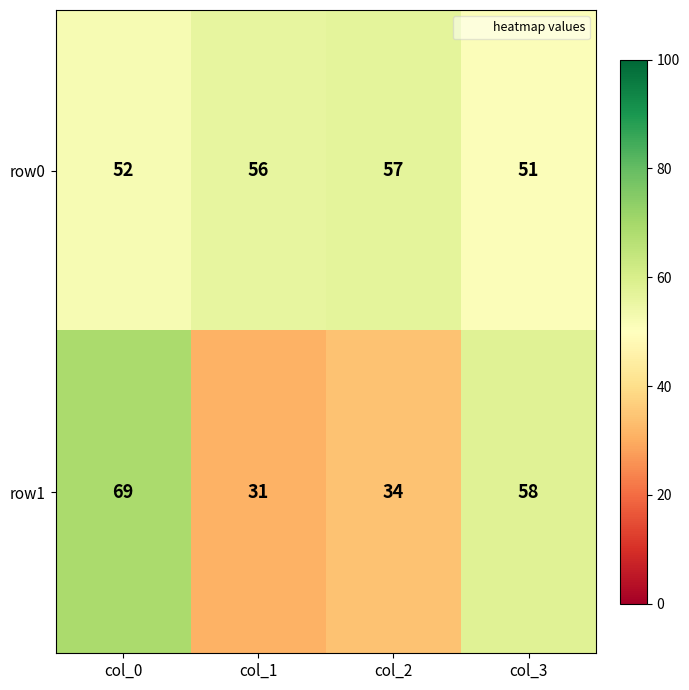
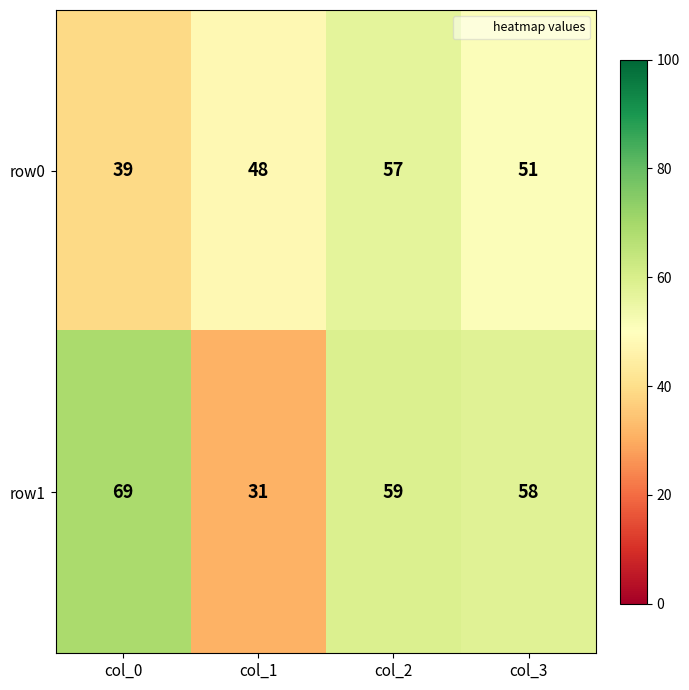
  {
    "row0": {
-     "col_0": 52,
-     "col_1": 56,
+     "col_0": 39,
+     "col_1": 48,
      "col_2": 57,
      "col_3": 51
    },
    "row1": {
      "col_0": 69,
      "col_1": 31,
-     "col_2": 34,
+     "col_2": 59,
      "col_3": 58
    }
  }
